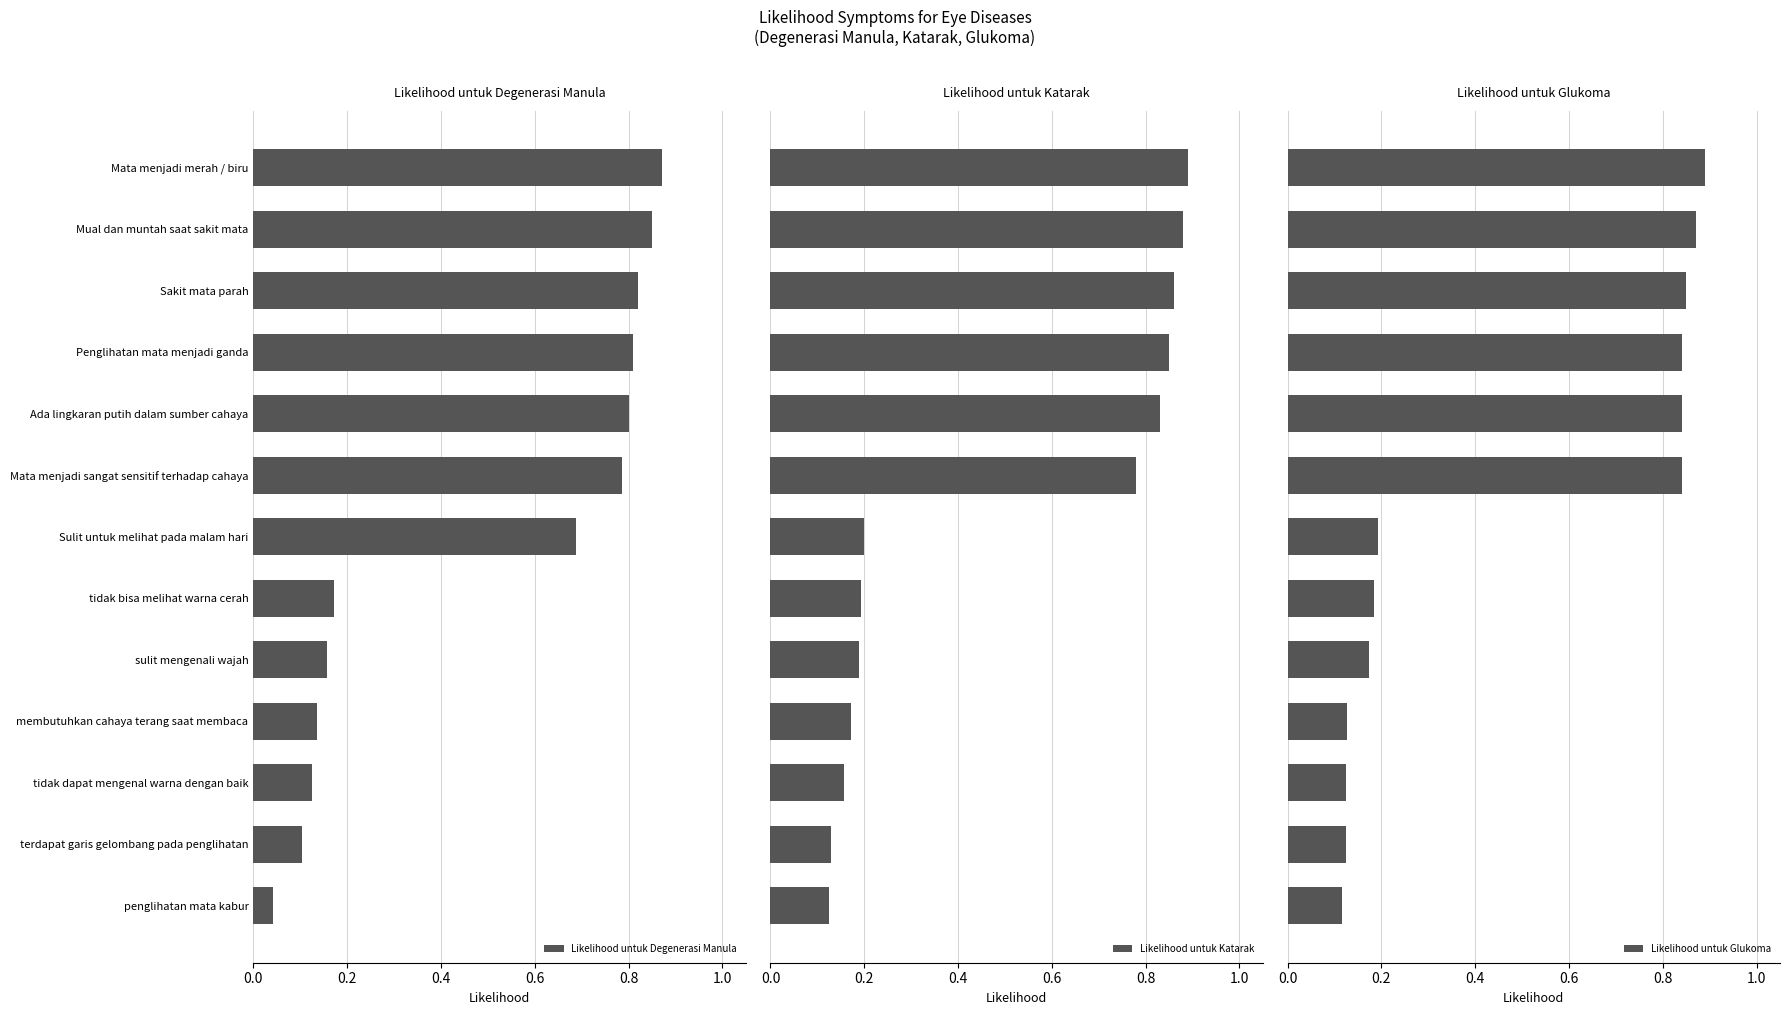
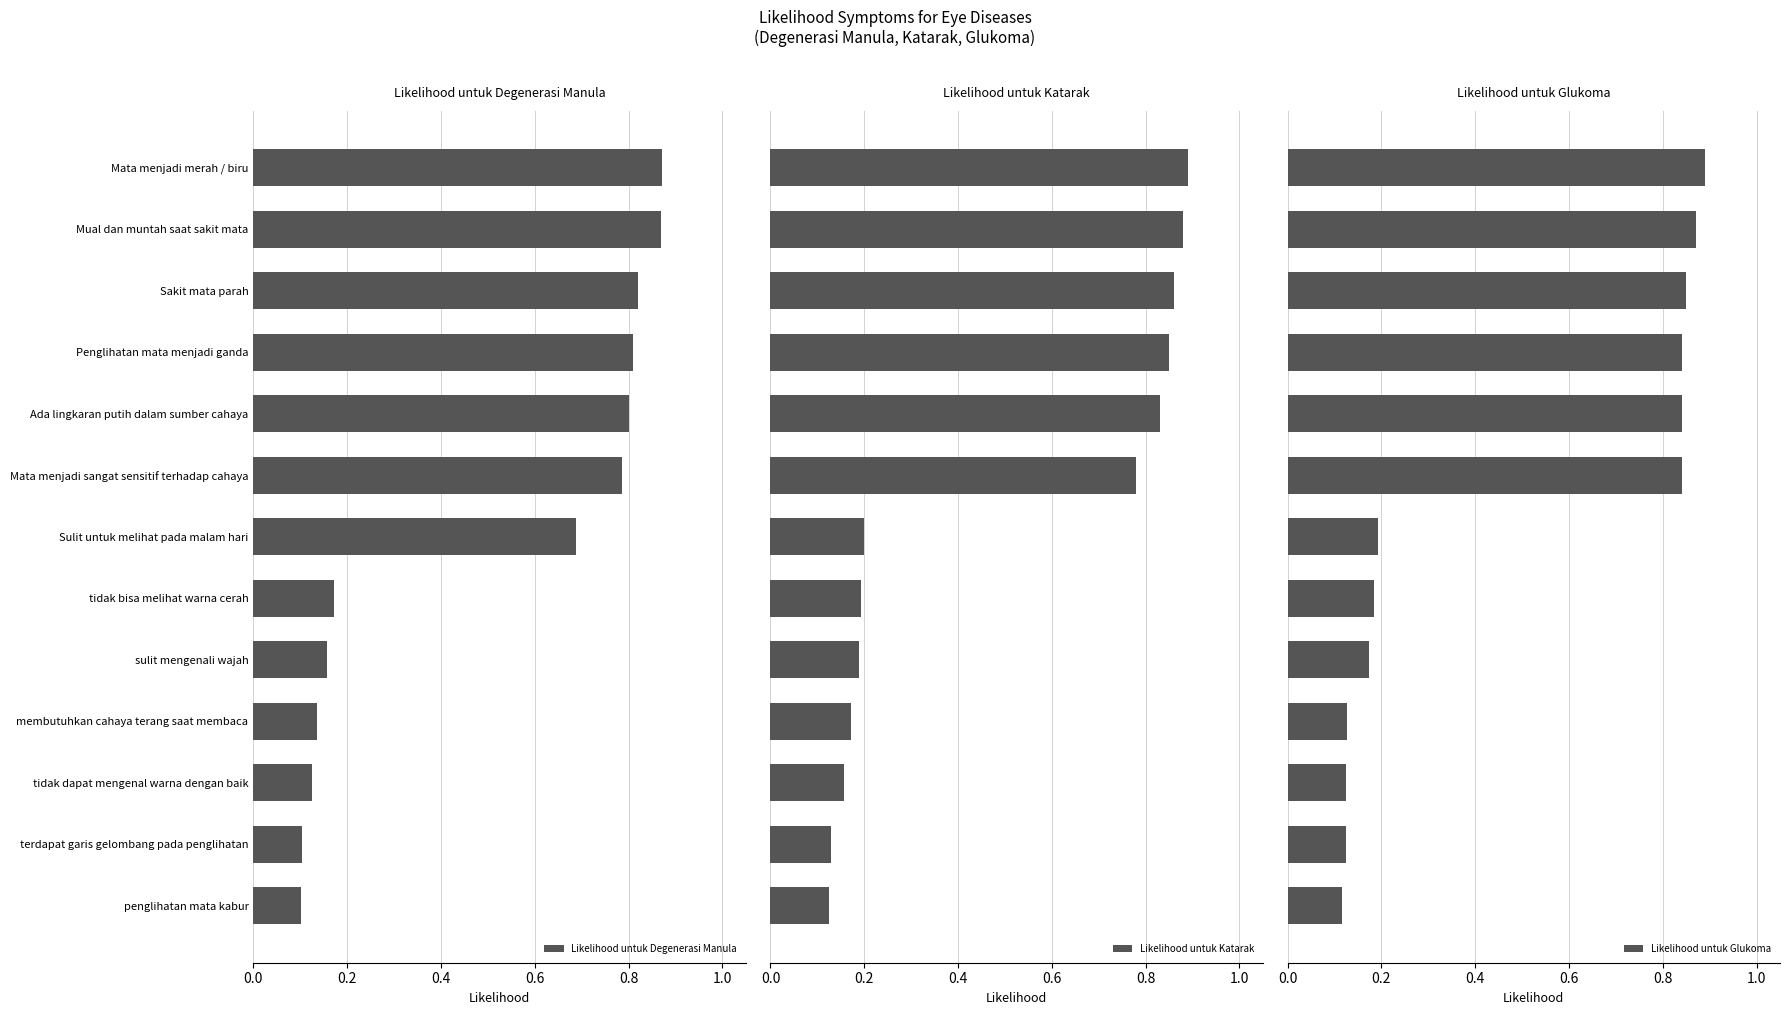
  {
    "Likelihood untuk Degenerasi Manula": {
      "Mata menjadi merah / biru": 0.87,
-     "Mual dan muntah saat sakit mata": 0.85,
+     "Mual dan muntah saat sakit mata": 0.87,
      "Sakit mata parah": 0.82,
      "Penglihatan mata menjadi ganda": 0.81,
      "Ada lingkaran putih dalam sumber cahaya": 0.80,
      "Mata menjadi sangat sensitif terhadap cahaya": 0.79,
      "Sulit untuk melihat pada malam hari": 0.69,
      "tidak bisa melihat warna cerah": 0.17,
      "sulit mengenali wajah": 0.16,
      "membutuhkan cahaya terang saat membaca": 0.14,
      "tidak dapat mengenal warna dengan baik": 0.12,
      "terdapat garis gelombang pada penglihatan": 0.10,
-     "penglihatan mata kabur": 0.04
+     "penglihatan mata kabur": 0.10
    }
  }
